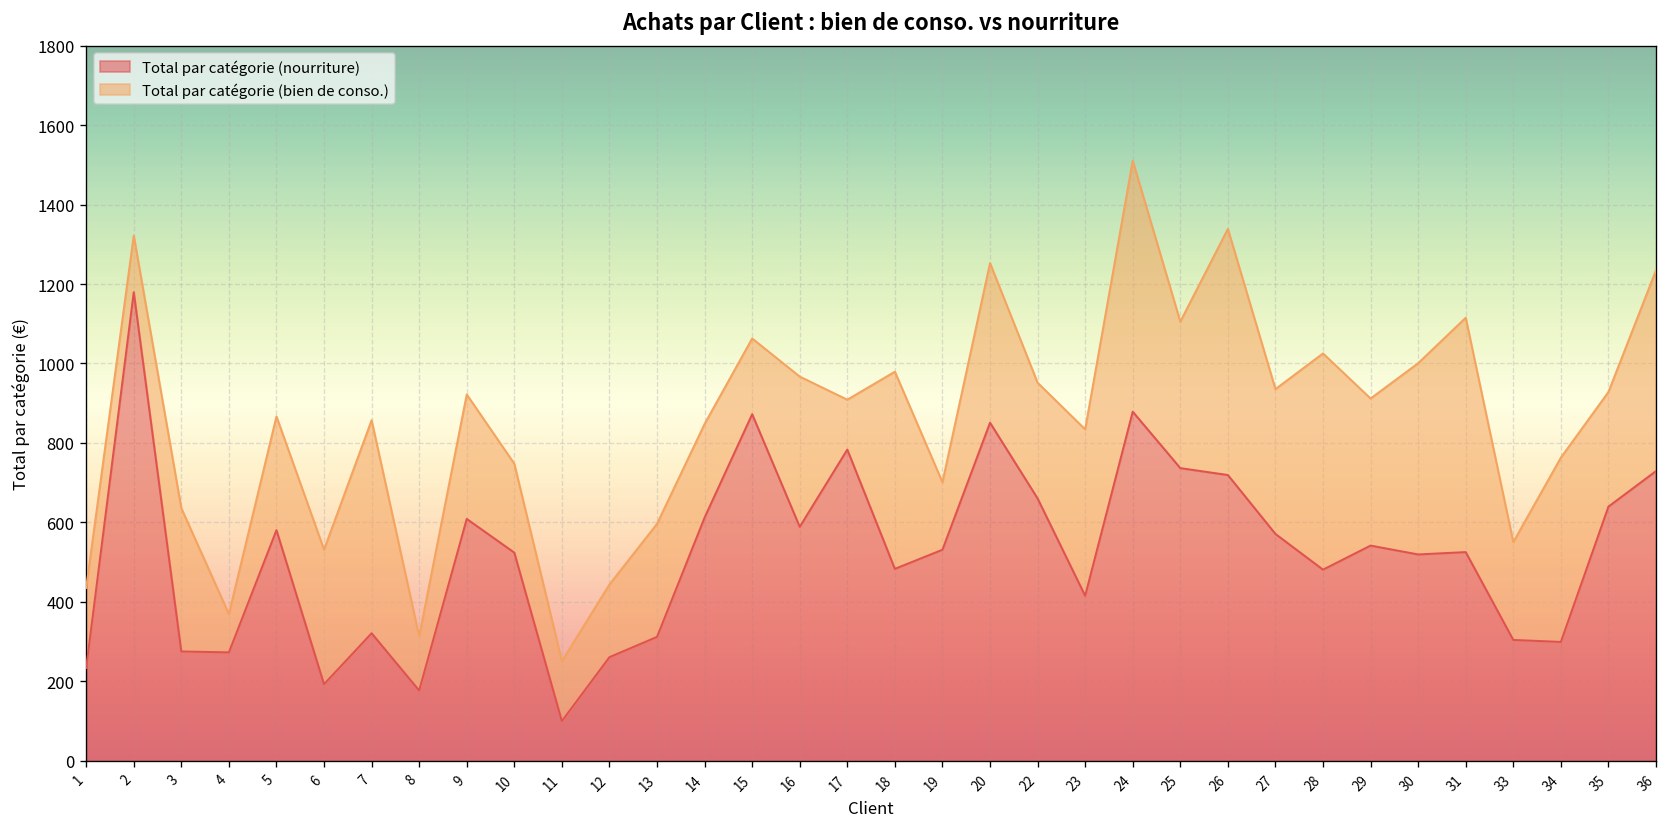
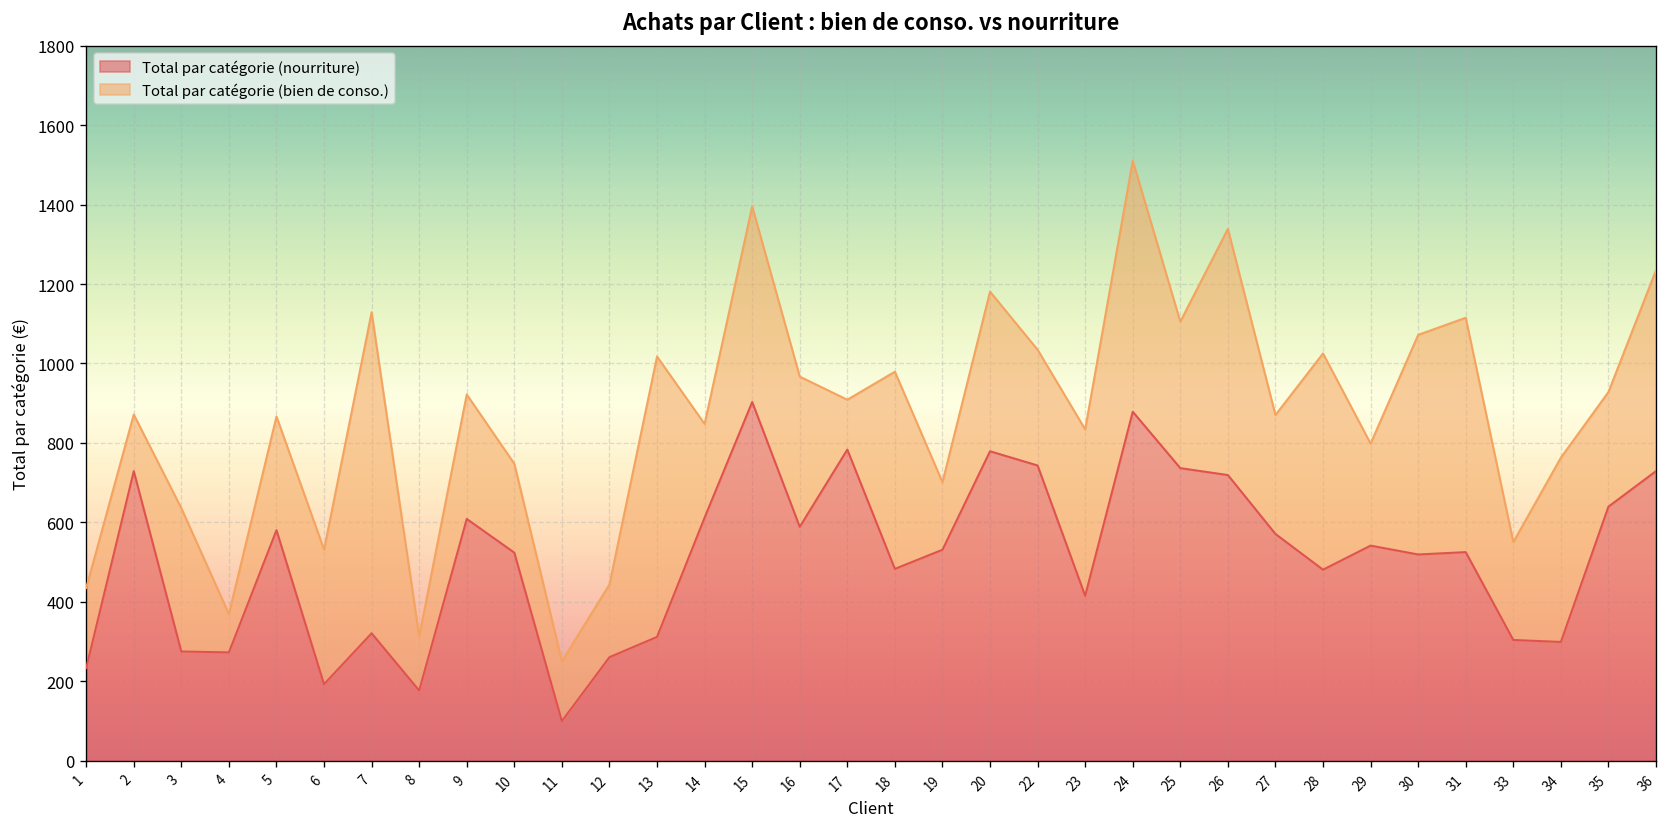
  {
    "Total par catégorie (nourriture)": {
      "1": 230,
-     "2": 1180,
+     "2": 730,
      "3": 280,
      "4": 270,
      "5": 580,
      "6": 190,
      "7": 320,
      "8": 180,
      "9": 610,
      "10": 520,
      "11": 100,
      "12": 260,
      "13": 310,
      "14": 610,
-     "15": 870,
+     "15": 900,
      "16": 590,
      "17": 780,
      "18": 480,
      "19": 530,
-     "20": 850,
-     "22": 660,
+     "20": 780,
+     "22": 740,
      "23": 420,
      "24": 880,
      "25": 740,
      "26": 720,
      "27": 570,
      "28": 480,
      "29": 540,
      "30": 520,
      "31": 530,
      "33": 300,
      "34": 300,
      "35": 640,
      "36": 730
    },
    "Total par catégorie (bien de conso.)": {
      "1": 200,
      "2": 140,
      "3": 360,
      "4": 100,
      "5": 290,
      "6": 340,
-     "7": 540,
+     "7": 810,
      "8": 140,
      "9": 310,
      "10": 220,
      "11": 150,
      "12": 180,
-     "13": 280,
+     "13": 710,
      "14": 240,
-     "15": 190,
+     "15": 490,
      "16": 380,
      "17": 130,
      "18": 500,
      "19": 170,
      "20": 400,
      "22": 290,
      "23": 420,
      "24": 630,
      "25": 370,
      "26": 620,
-     "27": 360,
+     "27": 300,
      "28": 540,
-     "29": 370,
-     "30": 480,
+     "29": 260,
+     "30": 550,
      "31": 590,
      "33": 250,
      "34": 460,
      "35": 290,
      "36": 510
    }
  }
